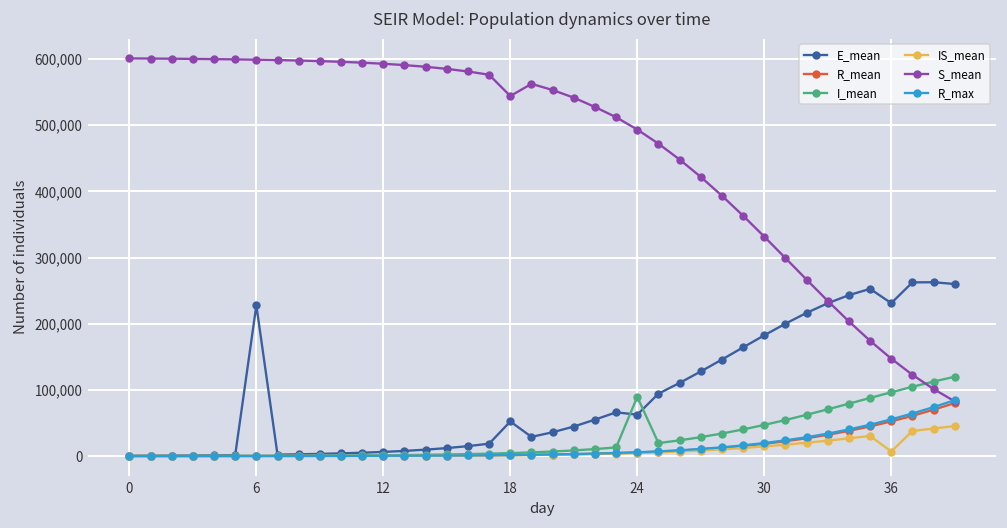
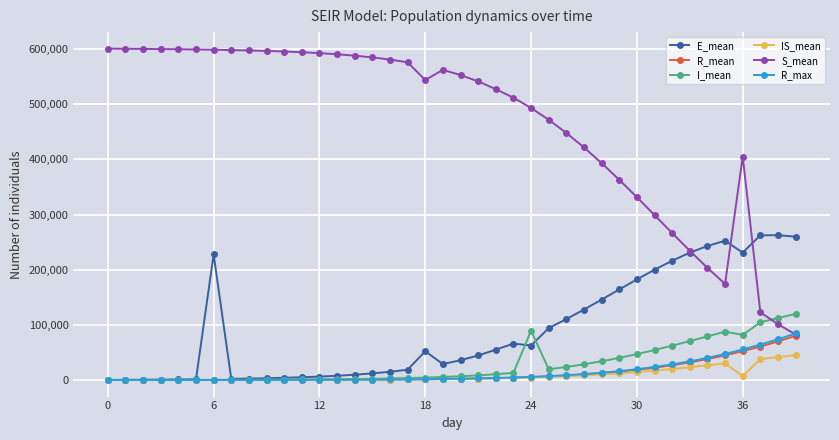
  {
    "E_mean": {
      "6": "230,000",
      "12": "10,000",
      "18": "50,000",
      "24": "60,000",
      "30": "180,000",
      "36": "230,000"
    },
    "I_mean": {
      "24": "90,000",
      "30": "50,000",
-     "36": "100,000"
+     "36": "80,000"
    },
    "IS_mean": {
      "36": "10,000"
    },
    "S_mean": {
      "0": "600,000",
      "6": "600,000",
      "12": "590,000",
      "18": "540,000",
      "24": "490,000",
      "30": "330,000",
-     "36": "150,000"
+     "36": "410,000"
    }
  }
